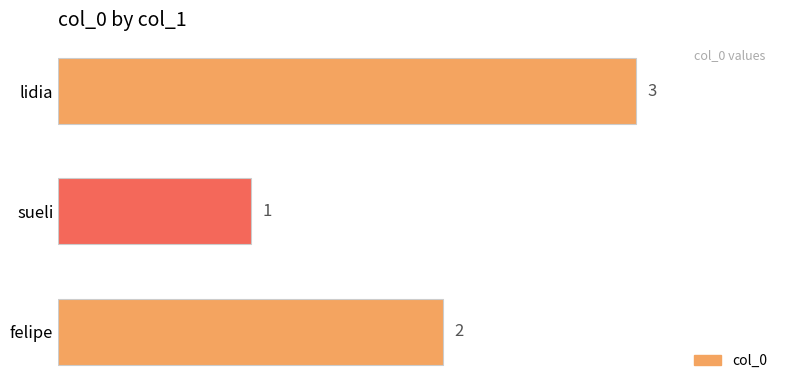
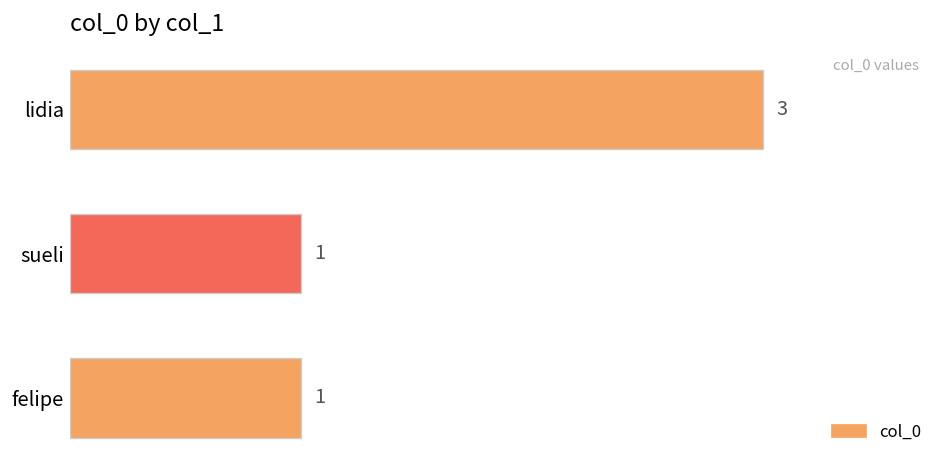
  {
    "lidia": 3,
    "sueli": 1,
-   "felipe": 2
+   "felipe": 1
  }
